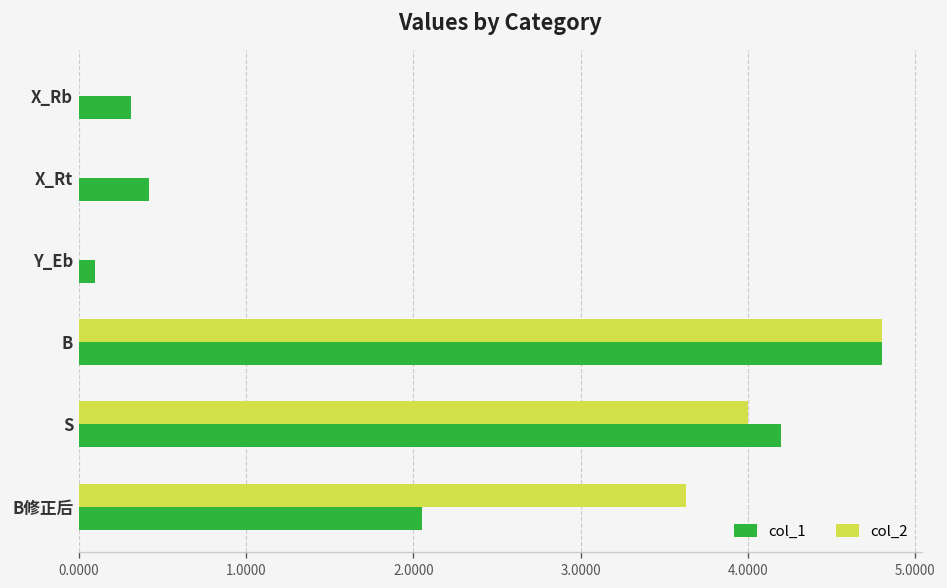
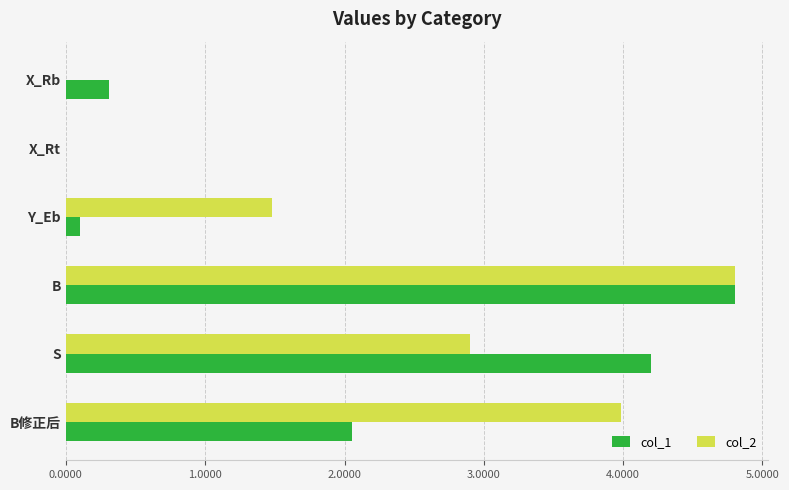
  {
    "col_1": {
      "X_Rb": 0.31,
-     "X_Rt": 0.42,
+     "X_Rt": 0.00,
      "Y_Eb": 0.10,
      "B": 4.80,
      "S": 4.20,
      "B修正后": 2.05
    },
    "col_2": {
-     "Y_Eb": 0.00,
+     "Y_Eb": 1.48,
      "B": 4.80,
-     "S": 4.0,
-     "B修正后": 3.63
+     "S": 2.9,
+     "B修正后": 3.98
    }
  }
